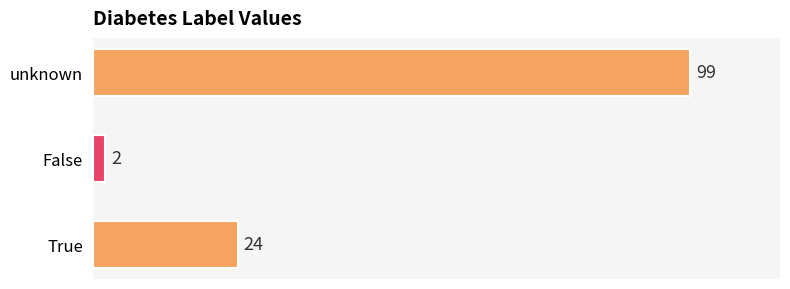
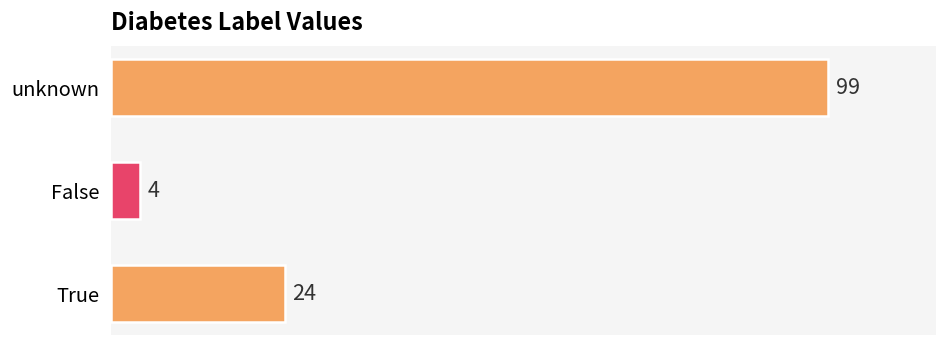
  {
    "unknown": 99,
-   "False": 2,
+   "False": 4,
    "True": 24
  }
